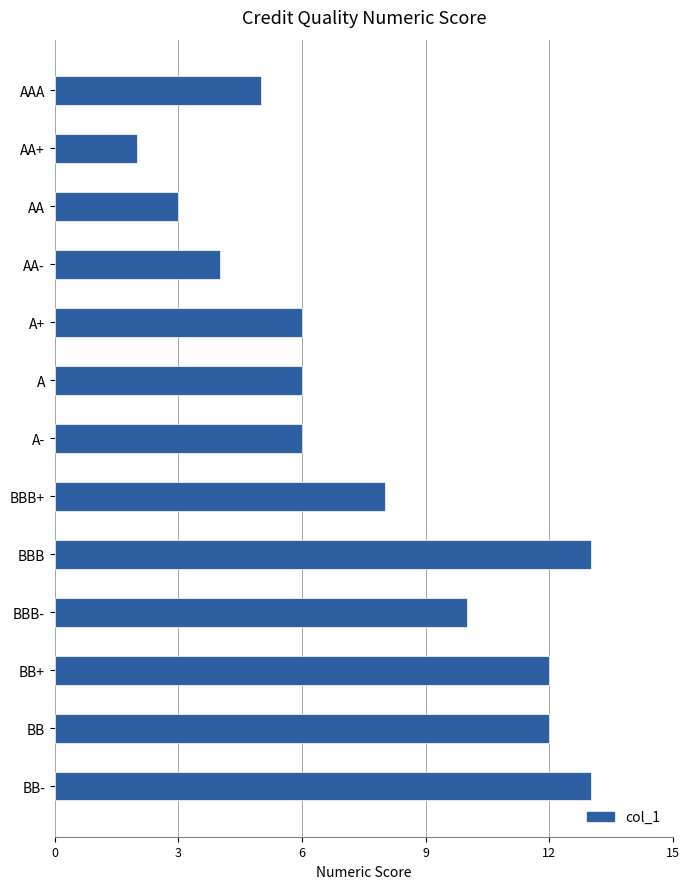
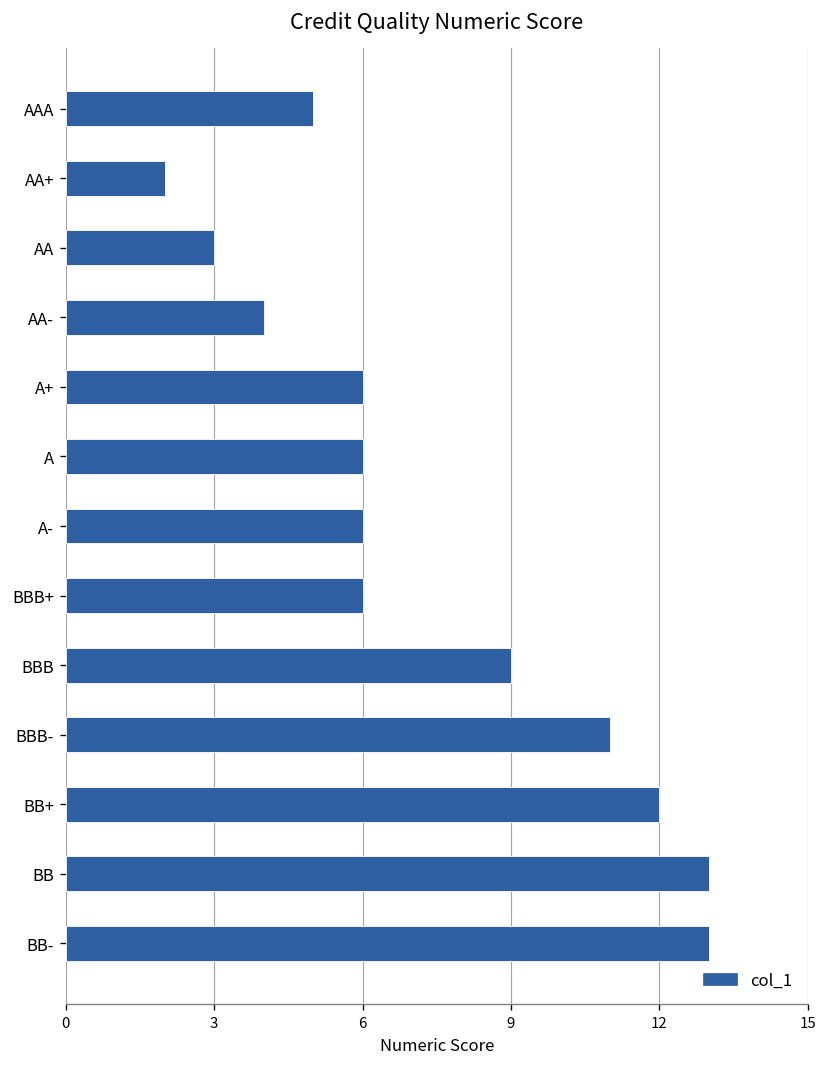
  {
    "AAA": 5,
    "AA+": 2,
    "AA": 3,
    "AA-": 4,
    "A+": 6,
    "A": 6,
    "A-": 6,
-   "BBB+": 8,
-   "BBB": 13,
-   "BBB-": 10,
+   "BBB+": 6,
+   "BBB": 9,
+   "BBB-": 11,
    "BB+": 12,
-   "BB": 12,
+   "BB": 13,
    "BB-": 13
  }
